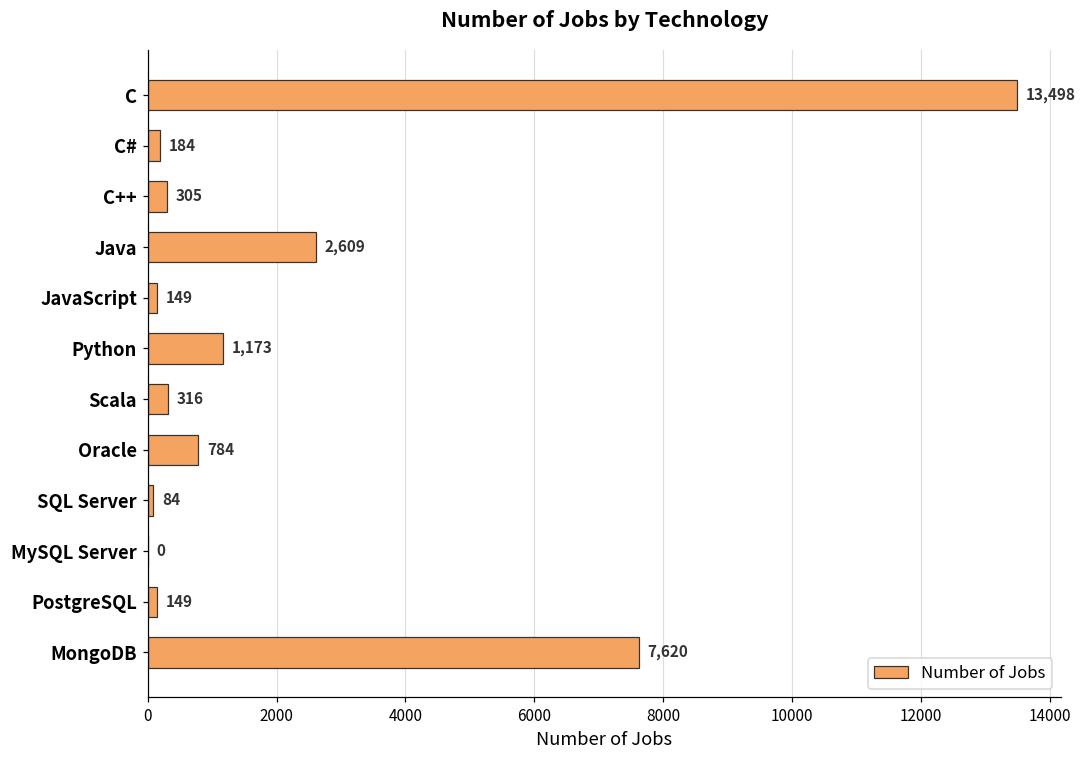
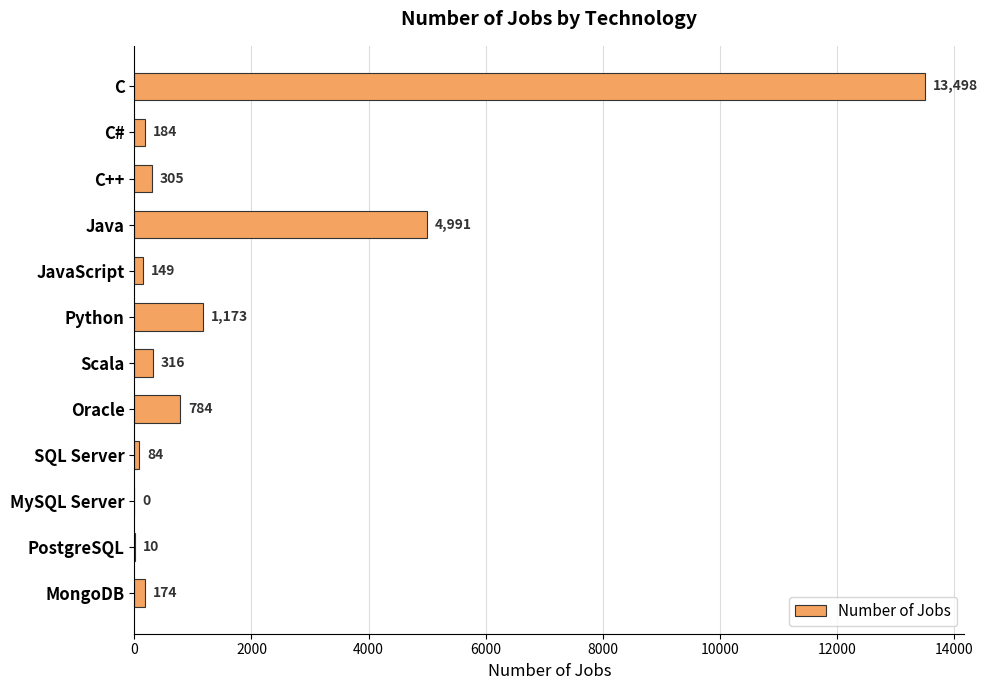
  {
    "C": "13,498",
    "C#": "184",
    "C++": "305",
-   "Java": "2,609",
+   "Java": "4,991",
    "JavaScript": "149",
    "Python": "1,173",
    "Scala": "316",
    "Oracle": "784",
    "SQL Server": "84",
    "MySQL Server": "0",
-   "PostgreSQL": "149",
-   "MongoDB": "7,620"
+   "PostgreSQL": "10",
+   "MongoDB": "174"
  }
